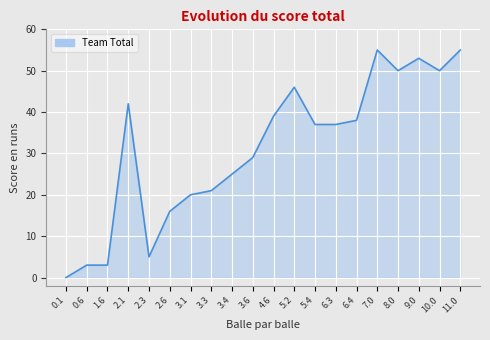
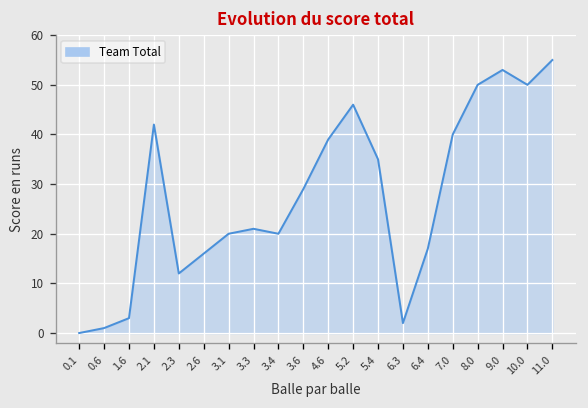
  {
    "0.1": 0,
-   "0.6": 3,
+   "0.6": 1,
    "1.6": 3,
    "2.1": 42,
-   "2.3": 5,
+   "2.3": 12,
    "2.6": 16,
    "3.1": 20,
    "3.3": 21,
-   "3.4": 25,
+   "3.4": 20,
    "3.6": 29,
    "4.6": 39,
    "5.2": 46,
-   "5.4": 37,
-   "6.3": 37,
-   "6.4": 38,
-   "7.0": 55,
+   "5.4": 35,
+   "6.3": 2,
+   "6.4": 17,
+   "7.0": 40,
    "8.0": 50,
    "9.0": 53,
    "10.0": 50,
    "11.0": 55
  }
